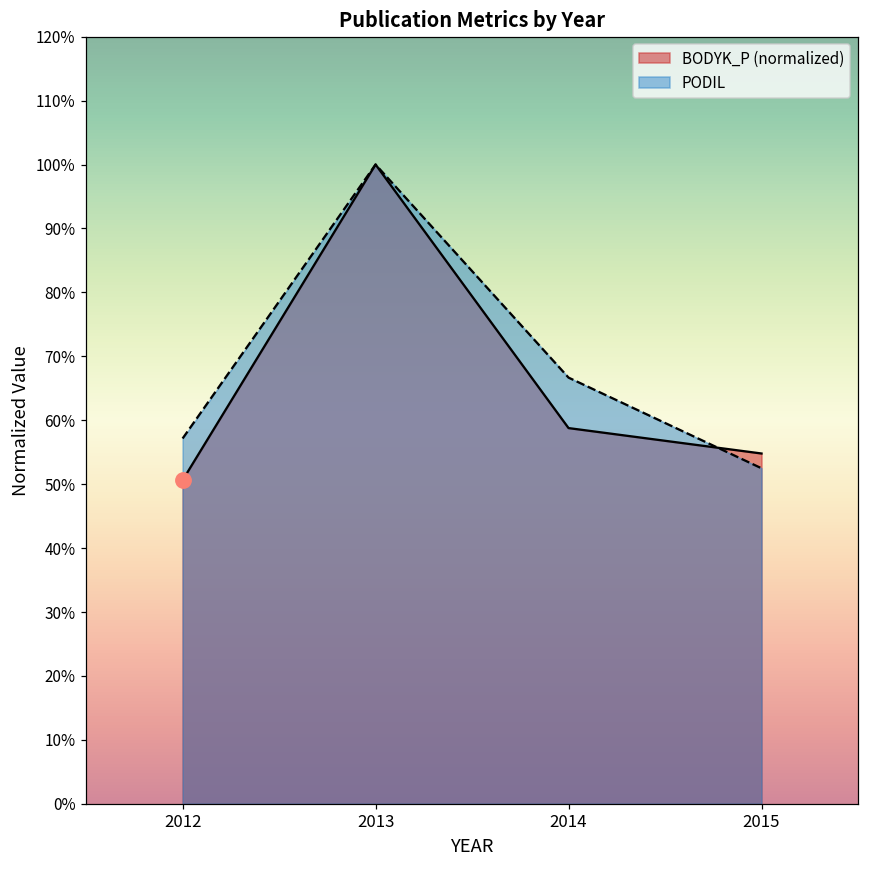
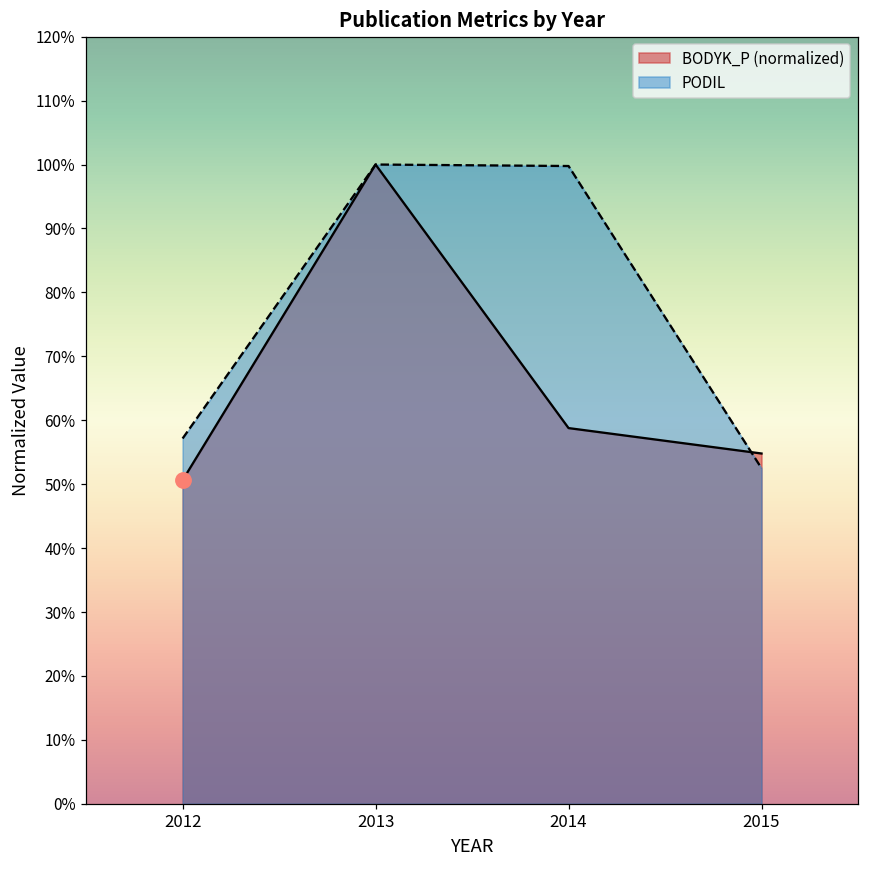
  {
    "PODIL": {
      "2012": "57%",
-     "2014": "67%",
+     "2014": "100%",
      "2015": "52%"
    }
  }
